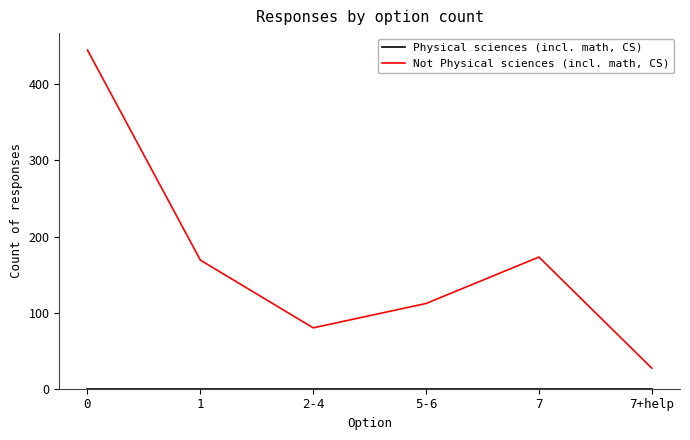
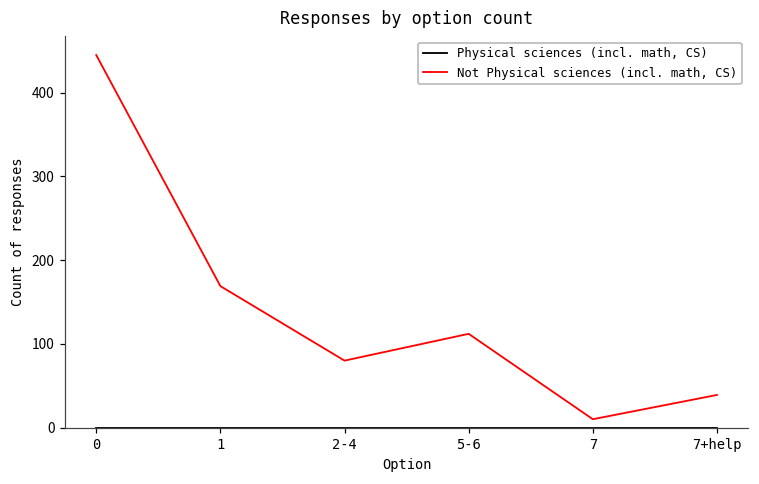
  {
    "Physical sciences (incl. math, CS)": {
      "0": 0,
      "1": 0,
      "2-4": 0,
      "5-6": 0,
      "7": 0,
      "7+help": 0
    },
    "Not Physical sciences (incl. math, CS)": {
      "0": 450,
      "1": 170,
      "2-4": 80,
      "5-6": 110,
-     "7": 170,
-     "7+help": 30
+     "7": 10,
+     "7+help": 40
    }
  }
